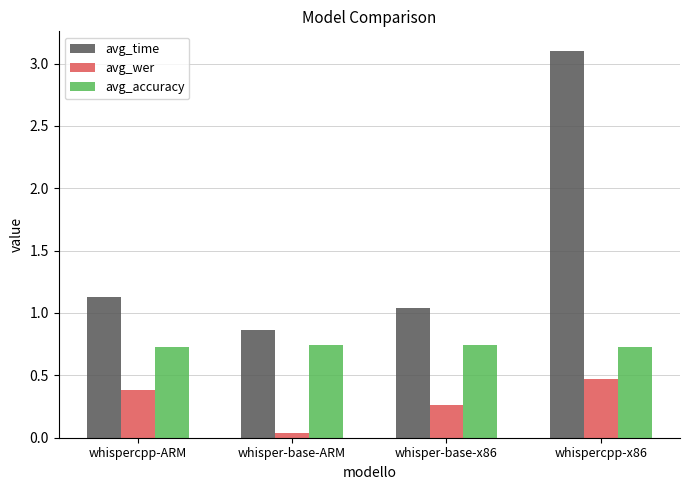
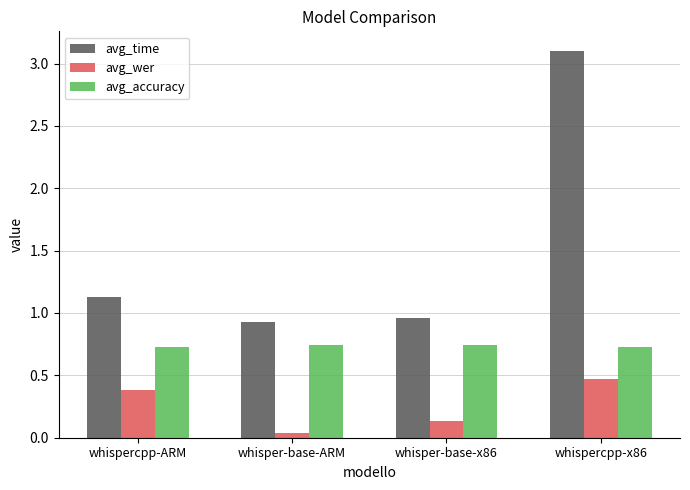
  {
    "avg_time": {
      "whispercpp-ARM": 1.13,
-     "whisper-base-ARM": 0.86,
-     "whisper-base-x86": 1.04,
+     "whisper-base-ARM": 0.93,
+     "whisper-base-x86": 0.96,
      "whispercpp-x86": 3.10
    },
    "avg_wer": {
      "whispercpp-ARM": 0.38,
      "whisper-base-ARM": 0.04,
-     "whisper-base-x86": 0.26,
+     "whisper-base-x86": 0.13,
      "whispercpp-x86": 0.47
    },
    "avg_accuracy": {
      "whispercpp-ARM": 0.73,
      "whisper-base-ARM": 0.74,
      "whisper-base-x86": 0.74,
      "whispercpp-x86": 0.73
    }
  }
